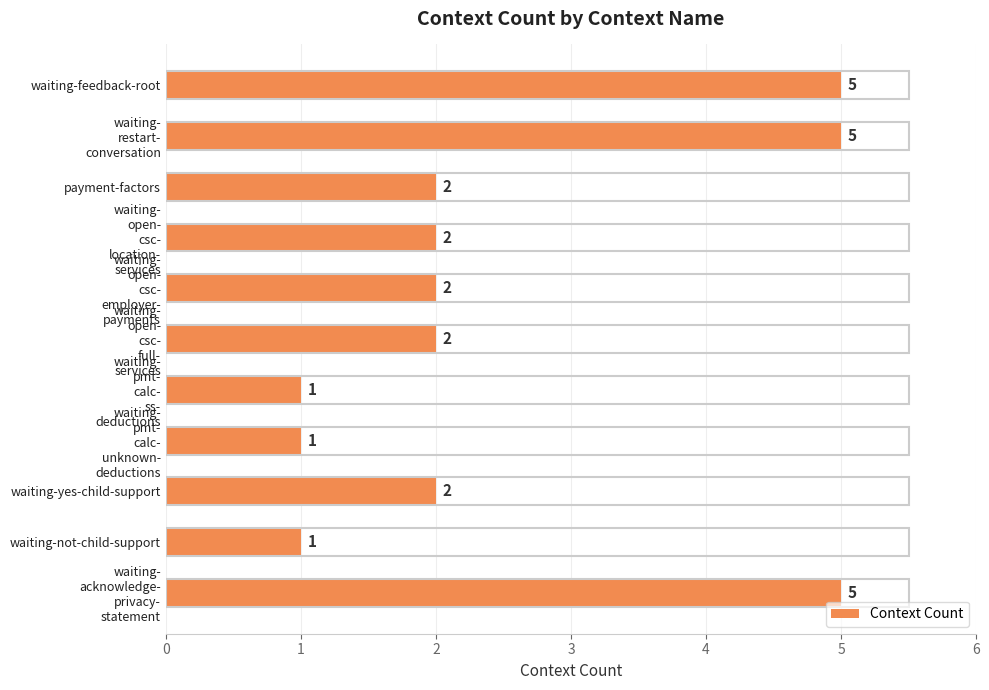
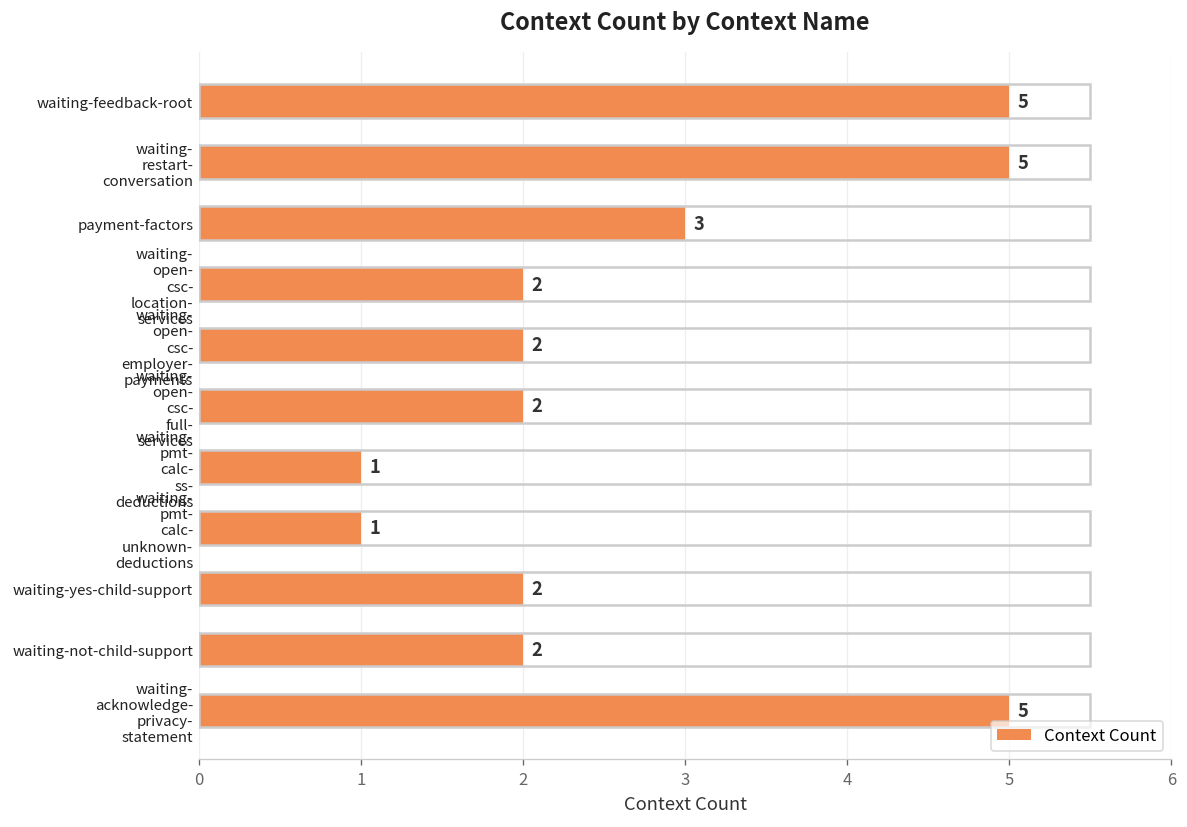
  {
    "waiting-feedback-root": 5,
    "waiting- restart- conversation": 5,
-   "payment-factors": 2,
+   "payment-factors": 3,
    "waiting-yes-child-support": 2,
-   "waiting-not-child-support": 1,
+   "waiting-not-child-support": 2,
    "waiting- acknowledge- privacy- statement": 5
  }
